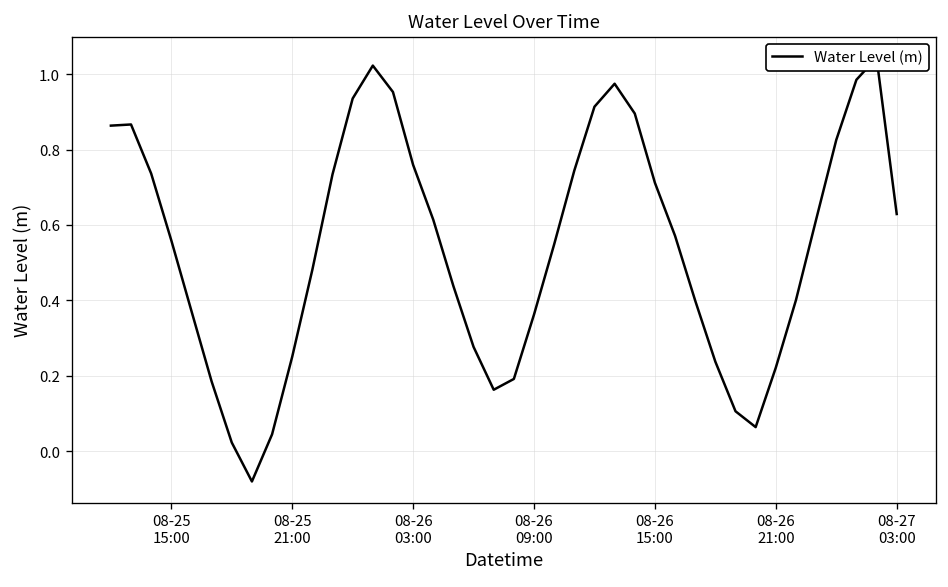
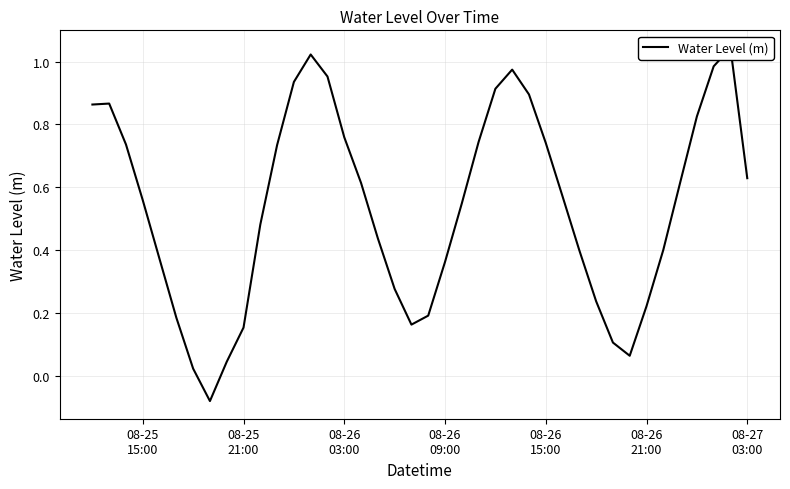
  {
    "08-25 15:00": 0.56,
-   "08-25 21:00": 0.25,
+   "08-25 21:00": 0.15,
    "08-26 03:00": 0.76,
    "08-26 09:00": 0.36,
-   "08-26 15:00": 0.71,
+   "08-26 15:00": 0.74,
    "08-26 21:00": 0.22,
    "08-27 03:00": 0.63
  }
